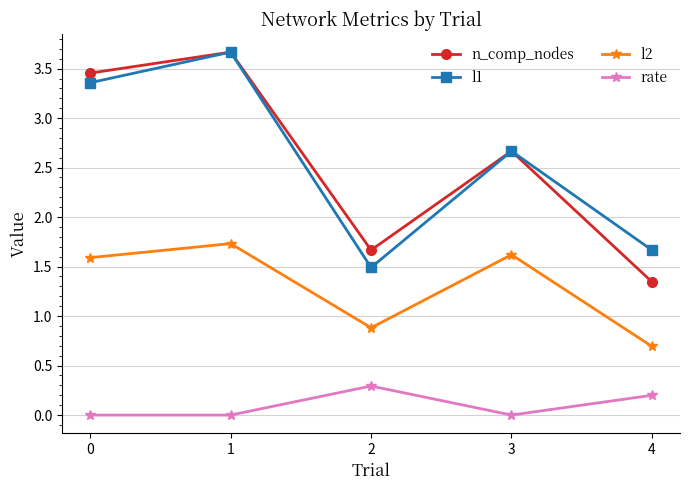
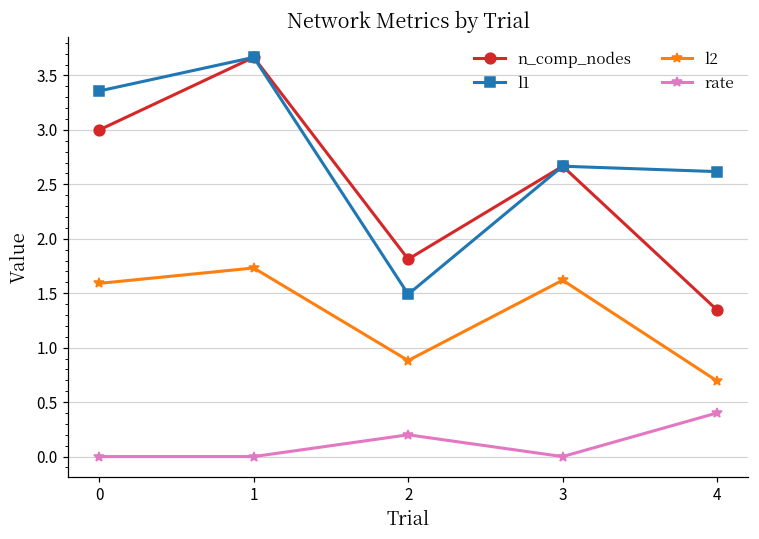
  {
    "n_comp_nodes": {
-     "0": 3.5,
-     "2": 1.7,
+     "0": 3.0,
+     "2": 1.8,
      "4": 1.3
    },
    "l1": {
      "0": 3.4,
      "2": 1.5,
-     "4": 1.7
+     "4": 2.6
    },
    "l2": {
      "0": 1.6,
      "1": 1.7,
      "2": 0.9,
      "3": 1.6,
      "4": 0.7
    },
    "rate": {
      "0": 0.0,
      "1": 0.0,
-     "2": 0.3,
+     "2": 0.2,
      "3": 0.0,
-     "4": 0.2
+     "4": 0.4
    }
  }
